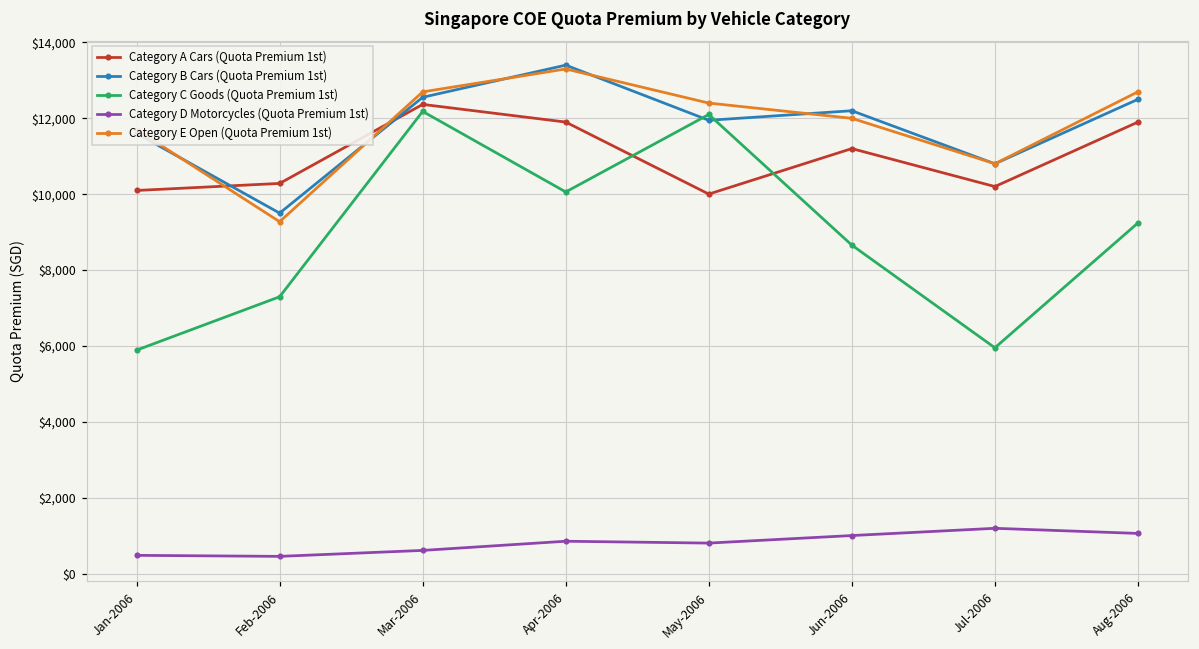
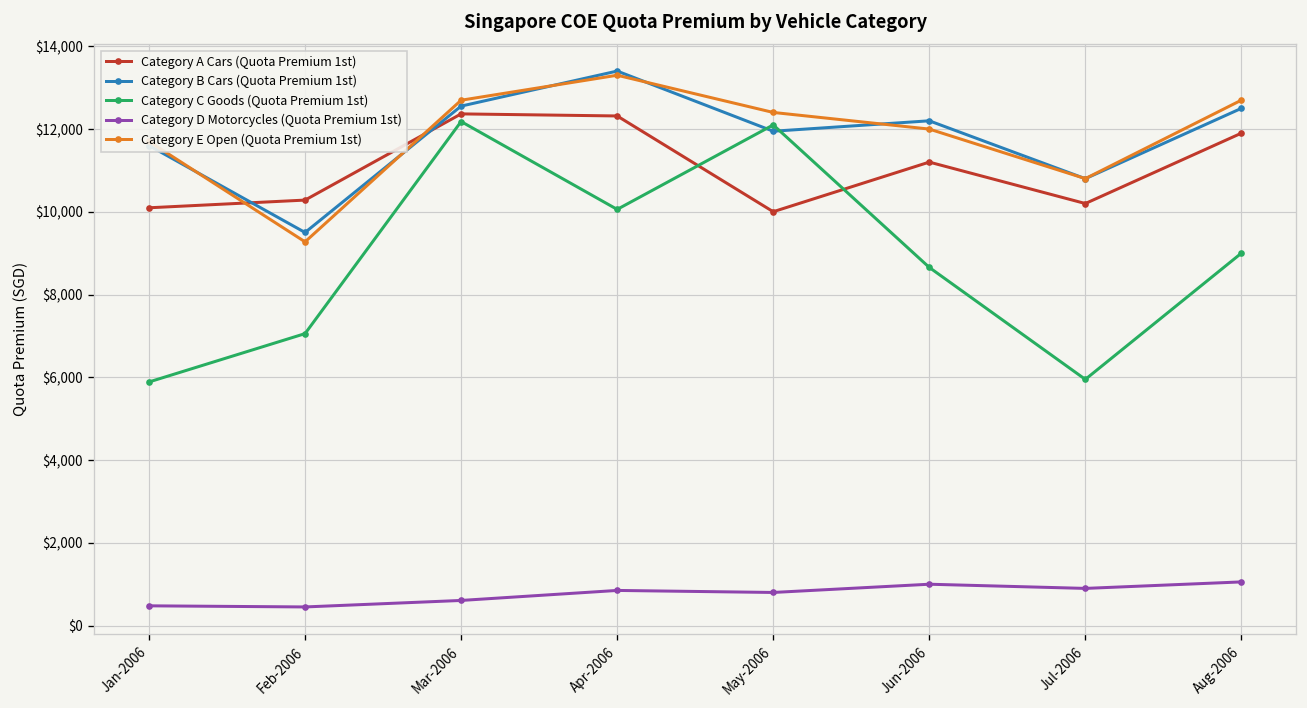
  {
    "Category A Cars (Quota Premium 1st)": {
      "Jan-2006": "$10,100",
      "Feb-2006": "$10,300",
      "Mar-2006": "$12,400",
-     "Apr-2006": "$11,900",
+     "Apr-2006": "$12,300",
      "May-2006": "$10,000",
      "Jun-2006": "$11,200",
      "Jul-2006": "$10,200",
      "Aug-2006": "$11,900"
    },
    "Category B Cars (Quota Premium 1st)": {
      "Feb-2006": "$9,500",
      "Mar-2006": "$12,600",
      "Apr-2006": "$13,400",
      "May-2006": "$11,900",
      "Jun-2006": "$12,200",
      "Aug-2006": "$12,500"
    },
    "Category C Goods (Quota Premium 1st)": {
      "Jan-2006": "$5,900",
-     "Feb-2006": "$7,300",
+     "Feb-2006": "$7,100",
      "Mar-2006": "$12,200",
      "Apr-2006": "$10,100",
      "May-2006": "$12,100",
      "Jun-2006": "$8,700",
      "Jul-2006": "$6,000",
-     "Aug-2006": "$9,200"
+     "Aug-2006": "$9,000"
    },
    "Category D Motorcycles (Quota Premium 1st)": {
      "Jan-2006": "$500",
      "Feb-2006": "$500",
      "Mar-2006": "$600",
      "Apr-2006": "$900",
      "May-2006": "$800",
      "Jun-2006": "$1,000",
-     "Jul-2006": "$1,200",
+     "Jul-2006": "$900",
      "Aug-2006": "$1,100"
    },
    "Category E Open (Quota Premium 1st)": {
      "Feb-2006": "$9,300",
      "Mar-2006": "$12,700",
      "Apr-2006": "$13,300",
      "May-2006": "$12,400",
      "Jun-2006": "$12,000",
      "Aug-2006": "$12,700"
    }
  }
